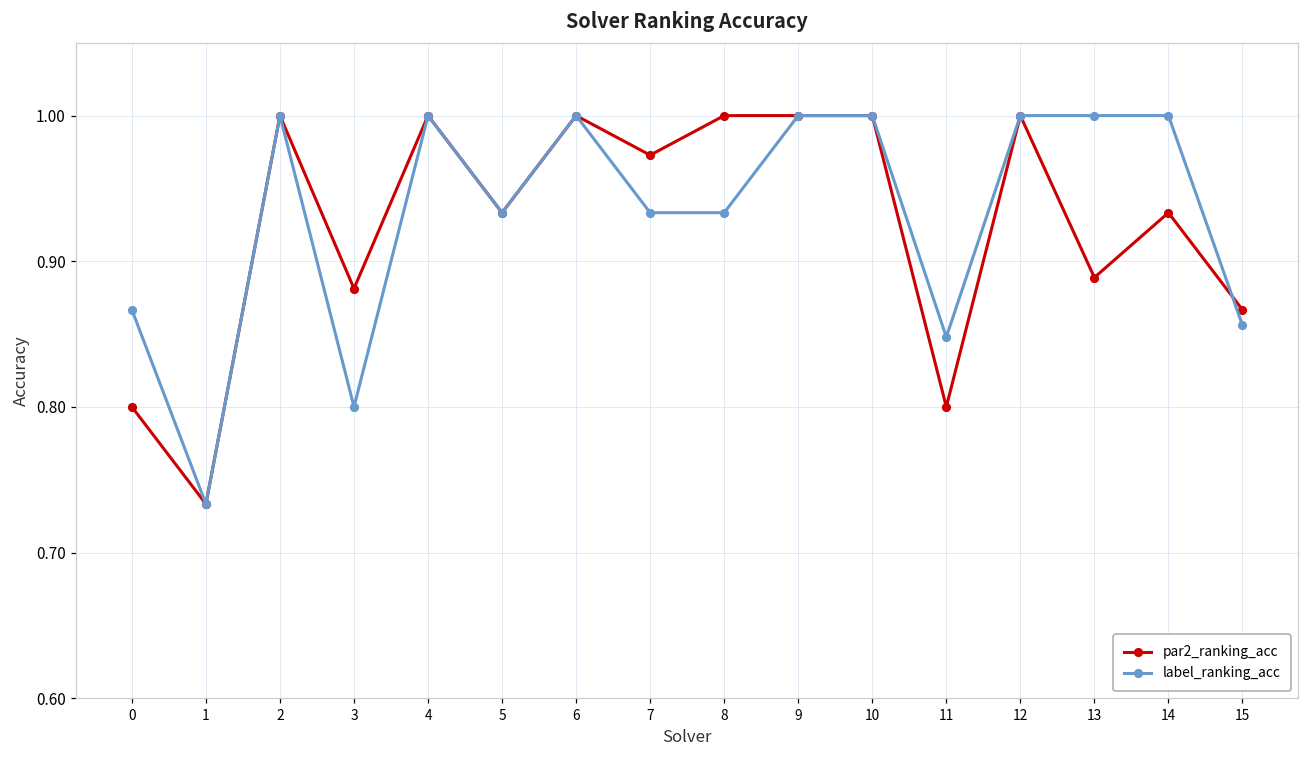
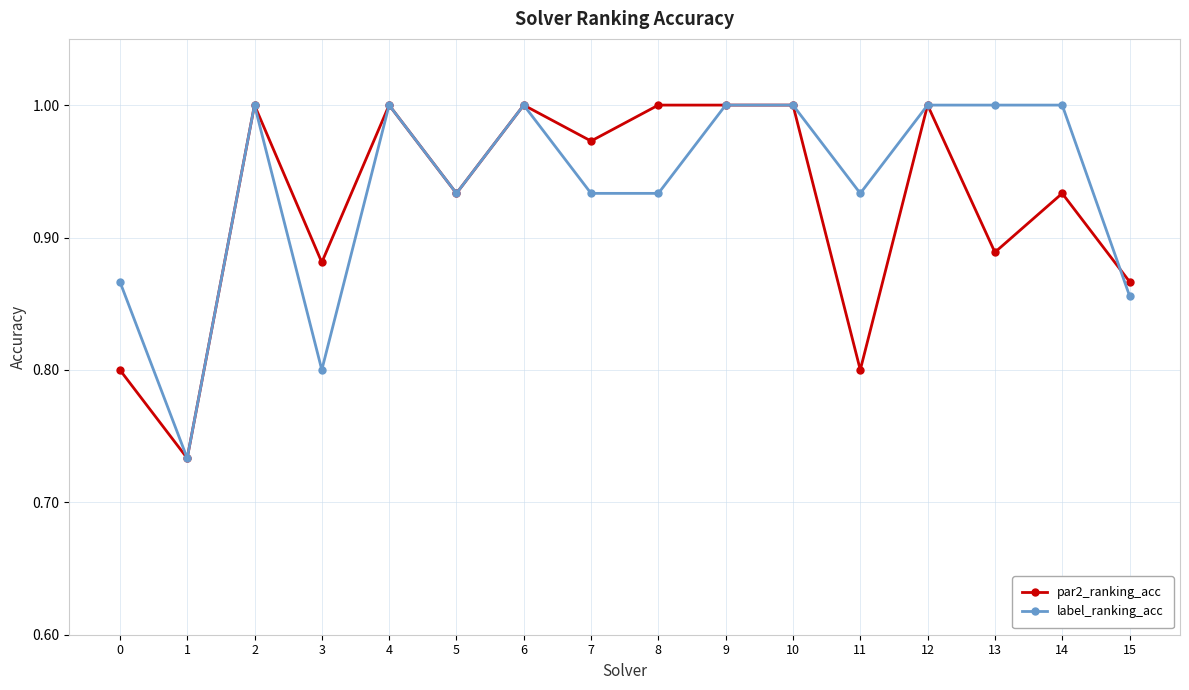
  {
    "par2_ranking_acc": {
      "0": 0.800,
      "3": 0.881,
      "7": 0.973,
      "8": 1.000,
      "11": 0.800,
      "13": 0.889,
      "14": 0.933,
      "15": 0.867
    },
    "label_ranking_acc": {
      "0": 0.867,
      "3": 0.800,
      "7": 0.933,
      "8": 0.933,
-     "11": 0.848,
+     "11": 0.933,
      "13": 1.000,
      "14": 1.000,
      "15": 0.856
    }
  }
